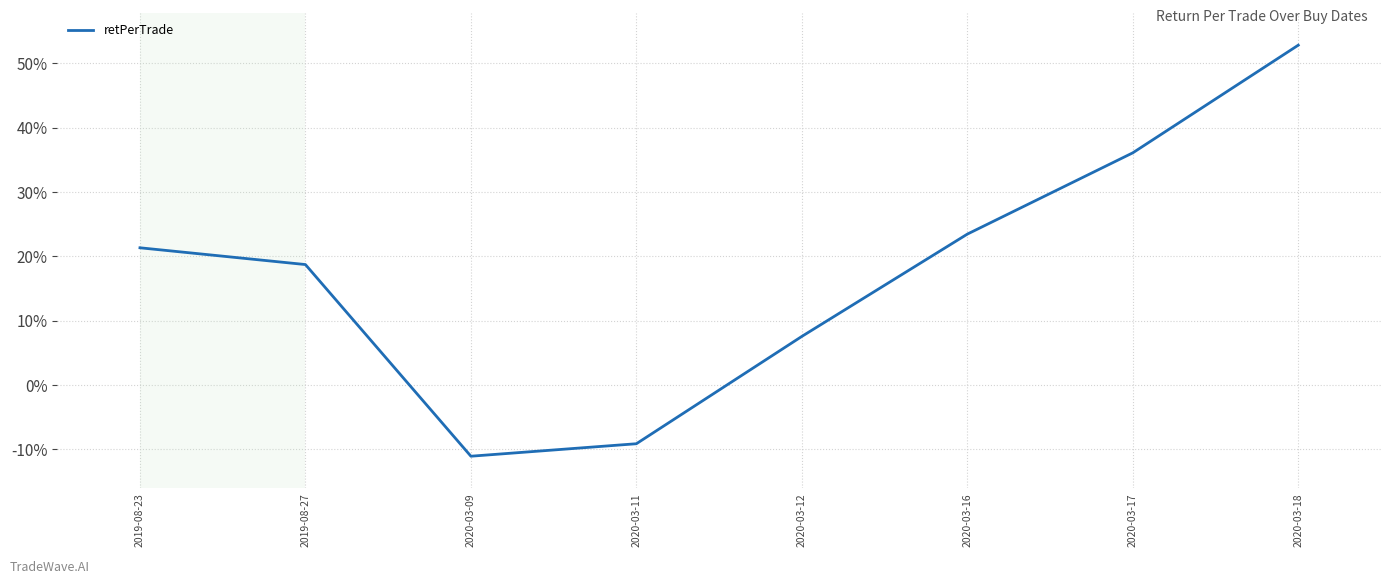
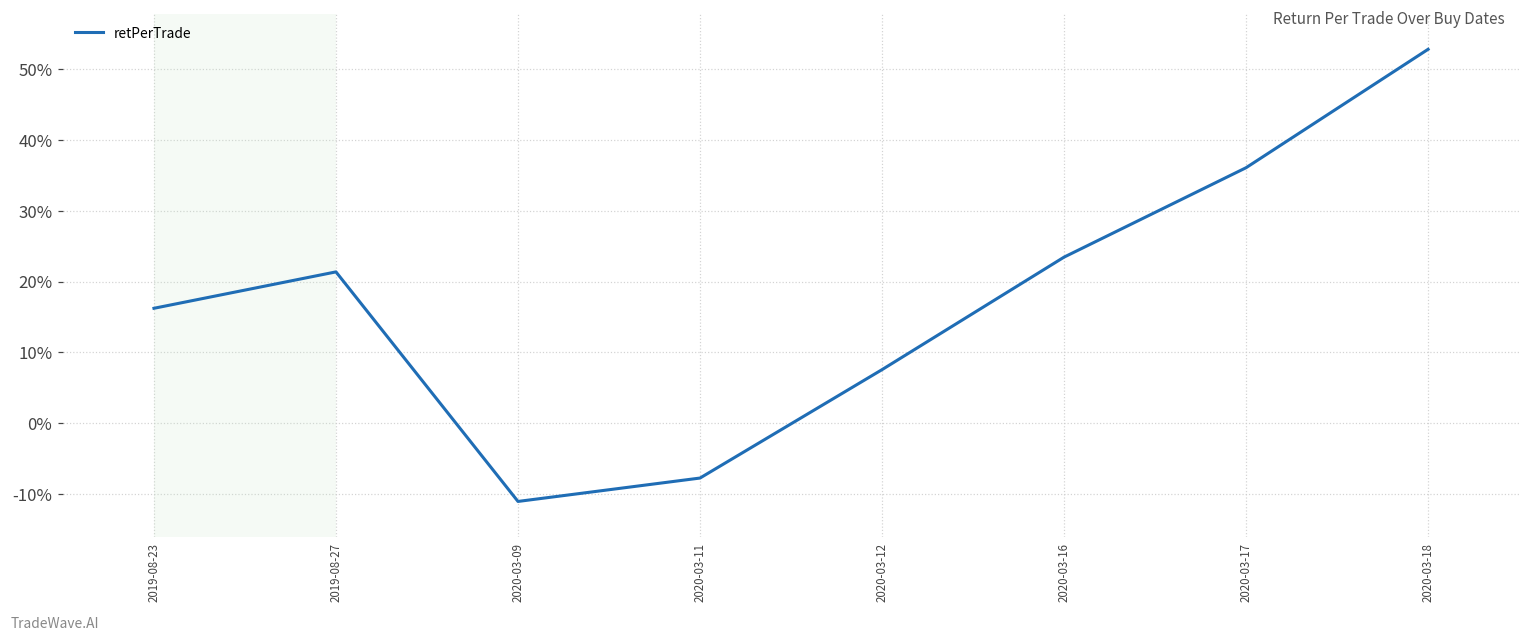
  {
-   "2019-08-23": "21%",
-   "2019-08-27": "19%",
+   "2019-08-23": "16%",
+   "2019-08-27": "21%",
    "2020-03-09": "-11%",
-   "2020-03-11": "-9%",
+   "2020-03-11": "-8%",
    "2020-03-12": "8%",
    "2020-03-16": "23%",
    "2020-03-17": "36%",
    "2020-03-18": "53%"
  }
